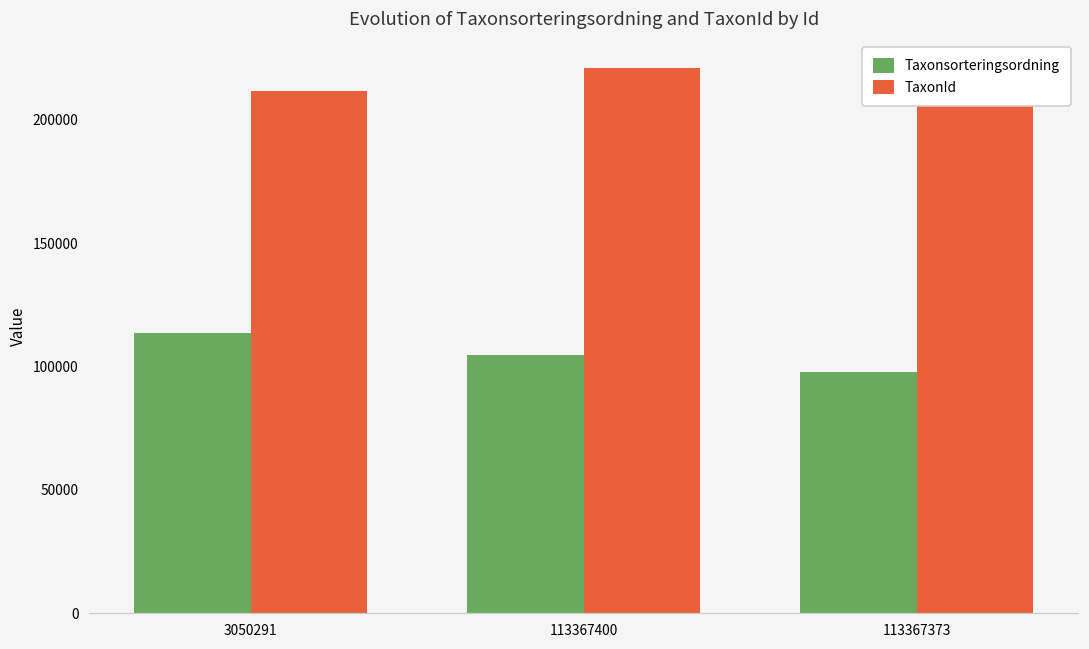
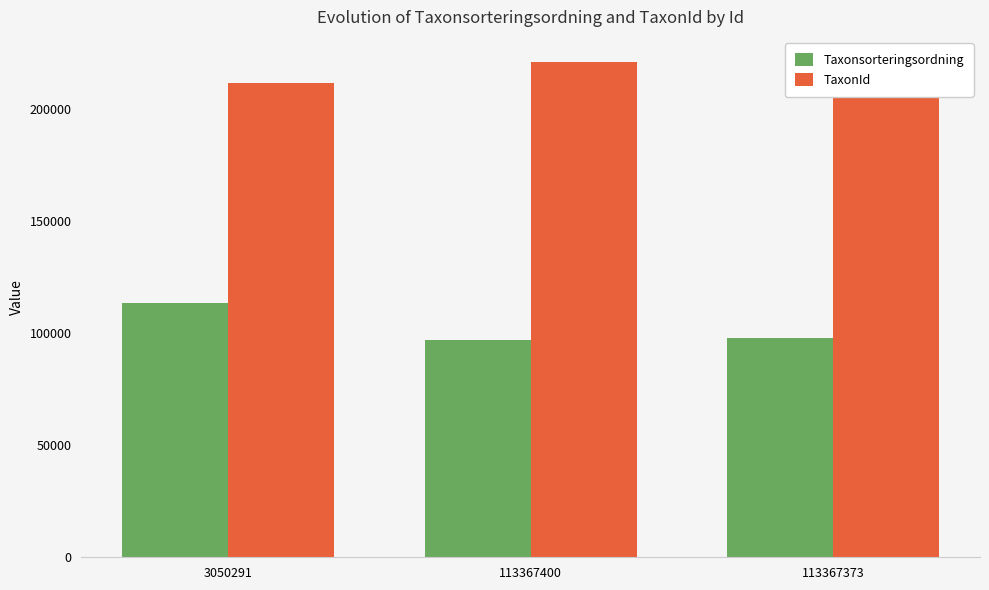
  {
    "Taxonsorteringsordning": {
      "3050291": 113000,
-     "113367400": 105000,
+     "113367400": 97000,
      "113367373": 98000
    },
    "TaxonId": {
      "3050291": 212000,
      "113367400": 221000
    }
  }
